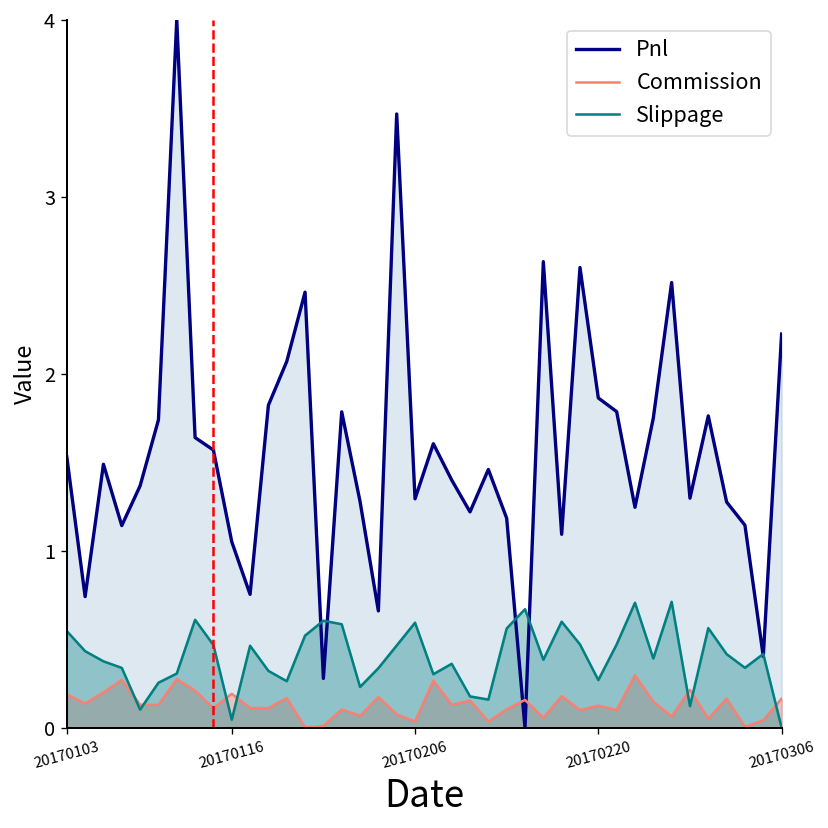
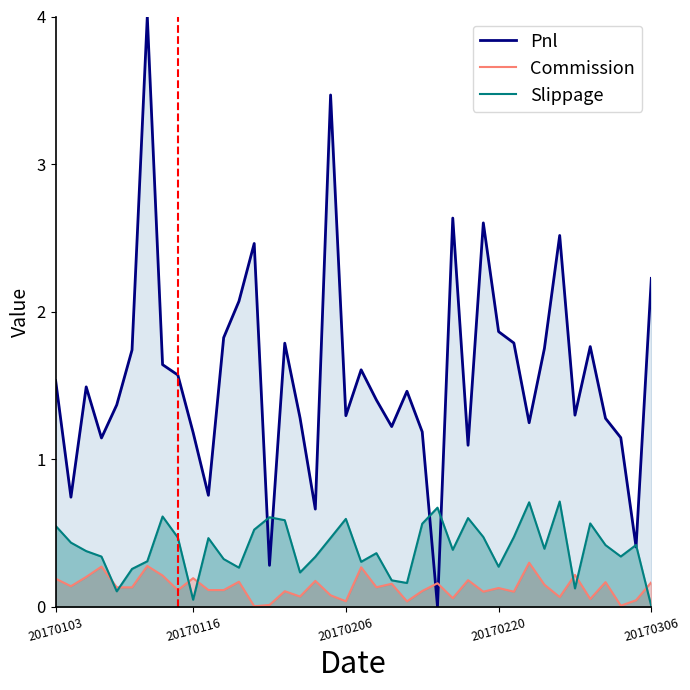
  {
    "Pnl": {
      "20170103": 1.53,
-     "20170116": 1.05,
+     "20170116": 1.18,
      "20170206": 1.29,
      "20170220": 1.86,
      "20170306": 2.23
    },
    "Commission": {
      "20170103": 0.19,
      "20170116": 0.19,
      "20170206": 0.04,
      "20170220": 0.13,
      "20170306": 0.17
    },
    "Slippage": {
      "20170103": 0.55,
      "20170116": 0.05,
      "20170206": 0.60,
      "20170220": 0.27,
      "20170306": 0.00
    }
  }
